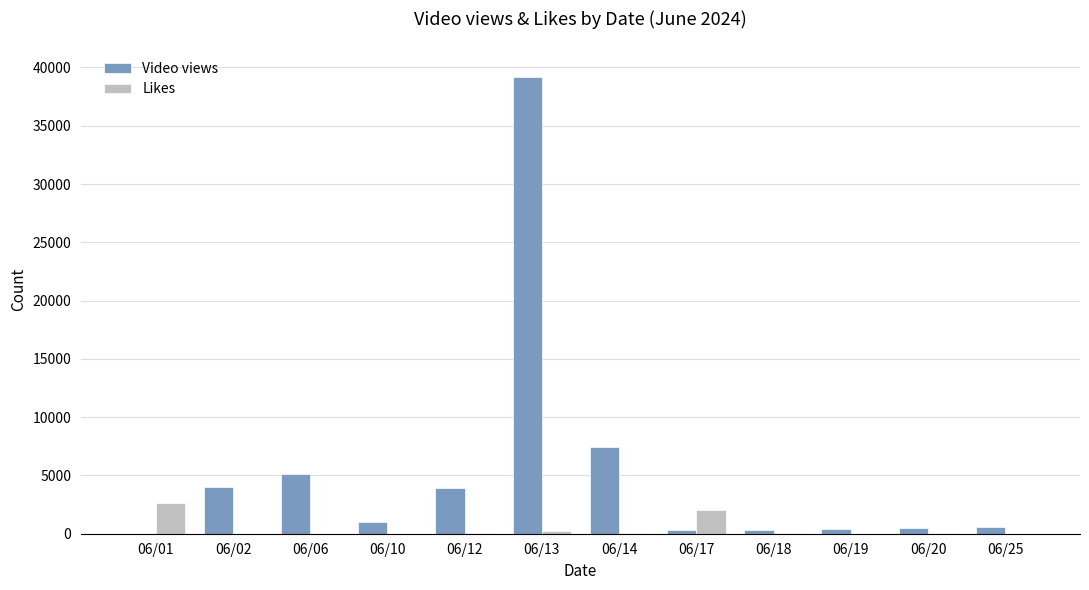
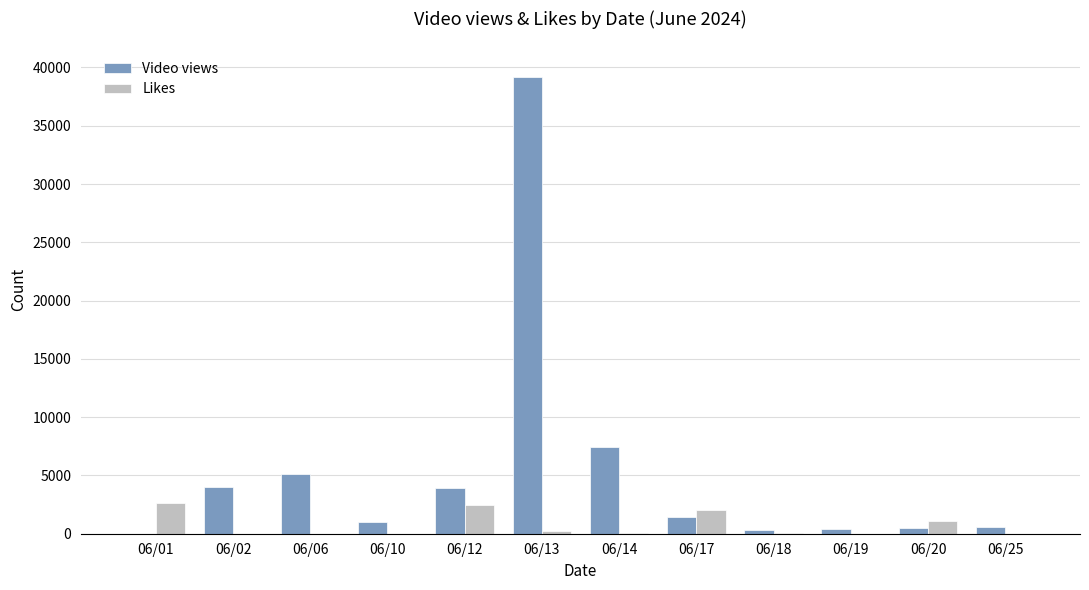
  {
    "Video views": {
      "06/02": 4000,
      "06/06": 5100,
      "06/10": 1000,
      "06/12": 3900,
      "06/13": 39200,
      "06/14": 7400,
-     "06/17": 300,
+     "06/17": 1400,
      "06/18": 300,
      "06/19": 400,
      "06/20": 500,
      "06/25": 500
    },
    "Likes": {
      "06/01": 2600,
-     "06/12": 0,
+     "06/12": 2500,
      "06/13": 300,
      "06/17": 2000,
-     "06/20": 0
+     "06/20": 1100
    }
  }
